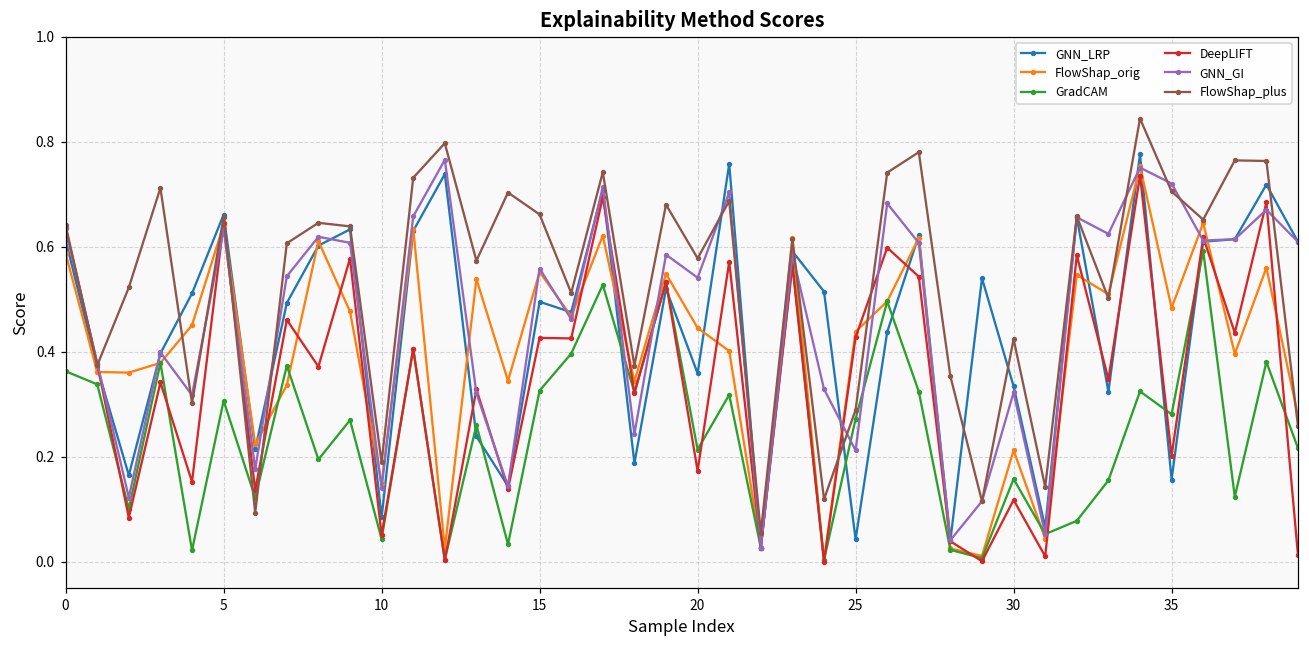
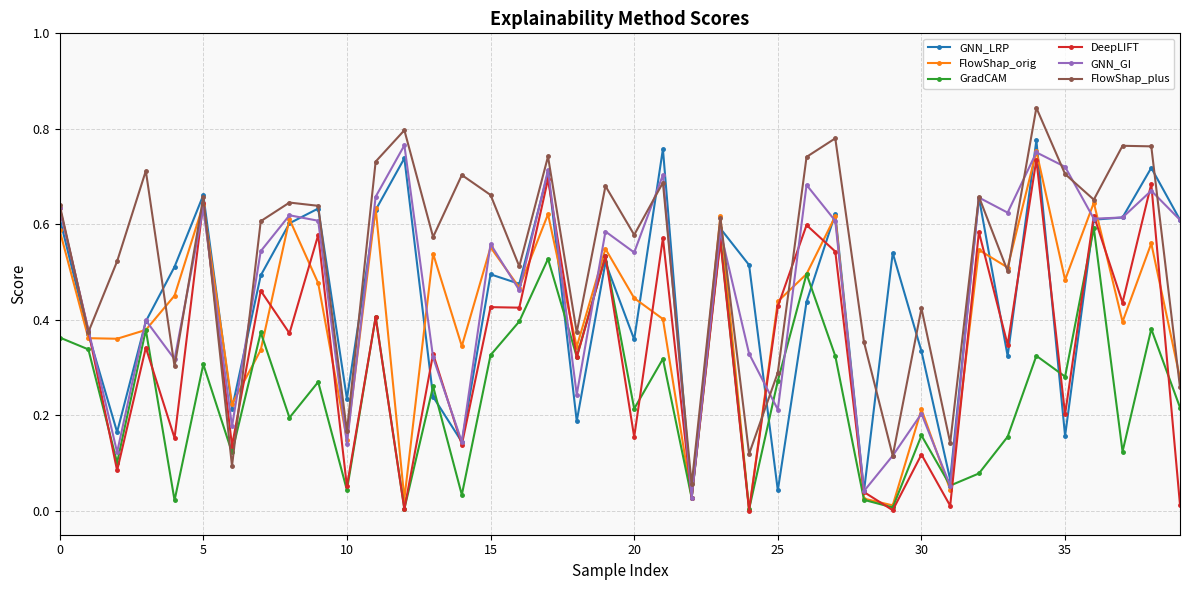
  {
    "GNN_LRP": {
      "0": 0.61,
-     "10": 0.08,
+     "10": 0.23,
      "15": 0.50,
      "20": 0.36,
      "25": 0.04,
      "30": 0.33,
      "35": 0.16
    },
    "FlowShap_orig": {
      "0": 0.59,
      "10": 0.15,
      "15": 0.55,
      "20": 0.45,
      "25": 0.44,
      "30": 0.21,
      "35": 0.48
    },
    "GradCAM": {
      "0": 0.36,
      "5": 0.31,
      "10": 0.04,
      "15": 0.33,
      "20": 0.21,
      "25": 0.27,
      "30": 0.16,
      "35": 0.28
    },
    "DeepLIFT": {
      "10": 0.05,
      "15": 0.43,
-     "20": 0.17,
+     "20": 0.15,
      "25": 0.43,
      "30": 0.12,
      "35": 0.20
    },
    "GNN_GI": {
      "5": 0.63,
      "10": 0.14,
      "15": 0.56,
      "20": 0.54,
      "25": 0.21,
-     "30": 0.32,
+     "30": 0.20,
      "35": 0.72
    },
    "FlowShap_plus": {
      "0": 0.64,
-     "10": 0.19,
+     "10": 0.17,
      "15": 0.66,
      "20": 0.58,
      "25": 0.29,
      "30": 0.42,
      "35": 0.71
    }
  }
